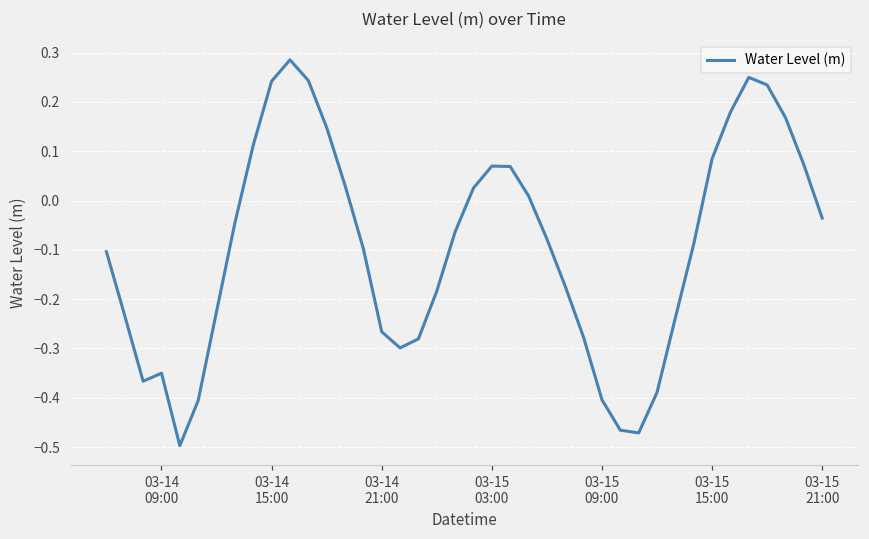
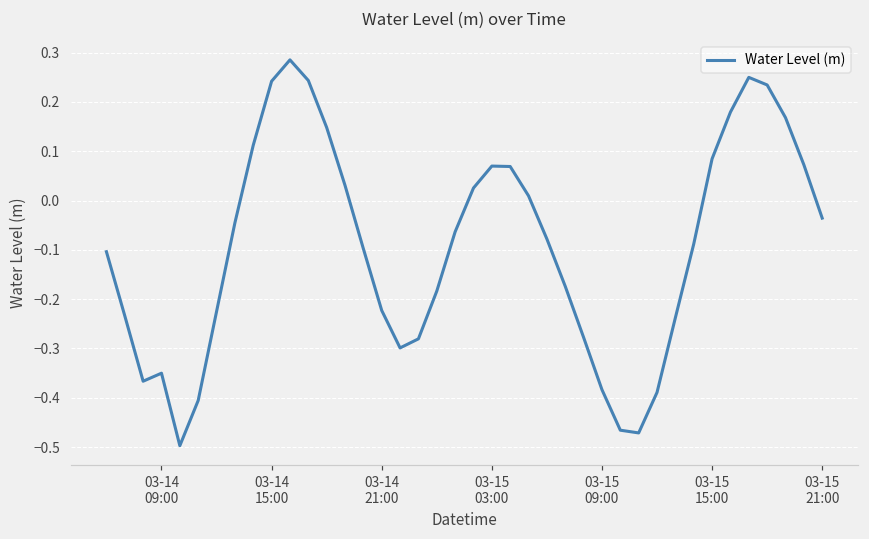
  {
    "03-14 09:00": -0.35,
    "03-14 15:00": 0.24,
-   "03-14 21:00": -0.27,
+   "03-14 21:00": -0.22,
    "03-15 03:00": 0.07,
-   "03-15 09:00": -0.40,
+   "03-15 09:00": -0.38,
    "03-15 15:00": 0.08,
    "03-15 21:00": -0.04
  }
